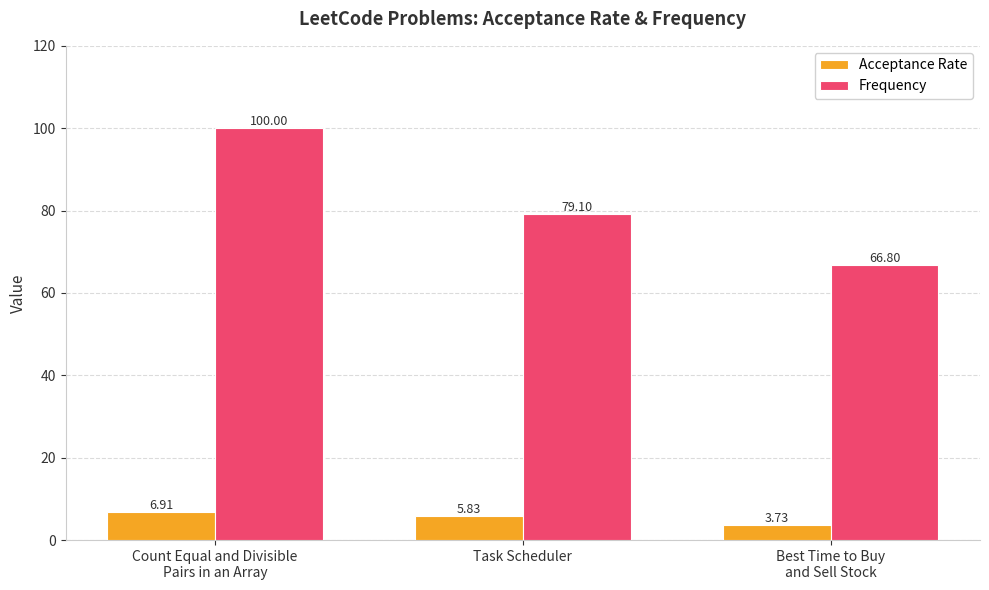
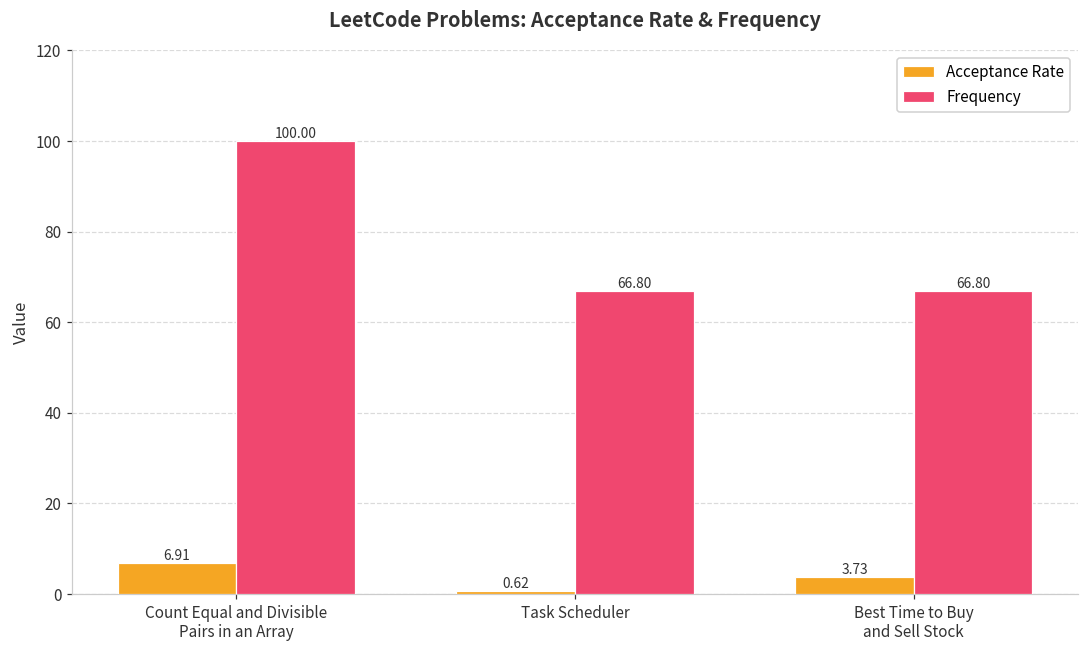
  {
    "Acceptance Rate": {
      "Count Equal and Divisible Pairs in an Array": 6.91,
-     "Task Scheduler": 5.83,
+     "Task Scheduler": 0.62,
      "Best Time to Buy and Sell Stock": 3.73
    },
    "Frequency": {
      "Count Equal and Divisible Pairs in an Array": 100.00,
-     "Task Scheduler": 79.10,
+     "Task Scheduler": 66.80,
      "Best Time to Buy and Sell Stock": 66.80
    }
  }
